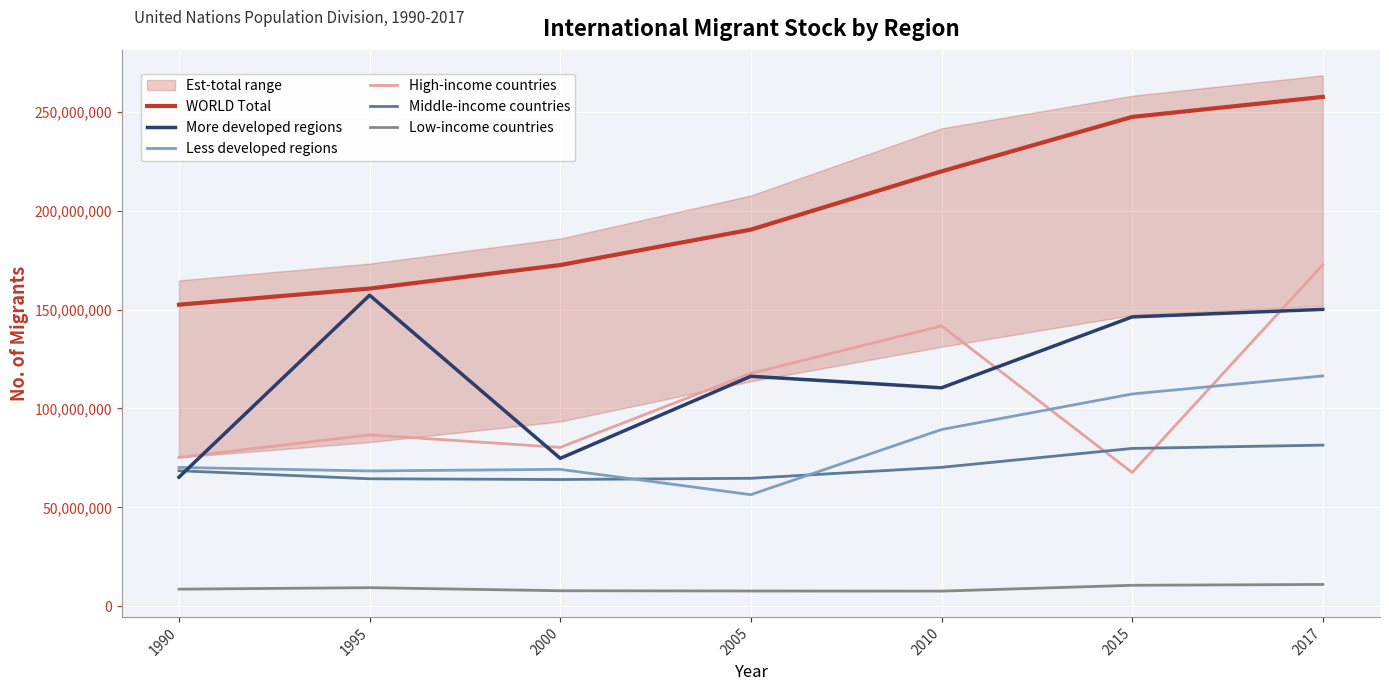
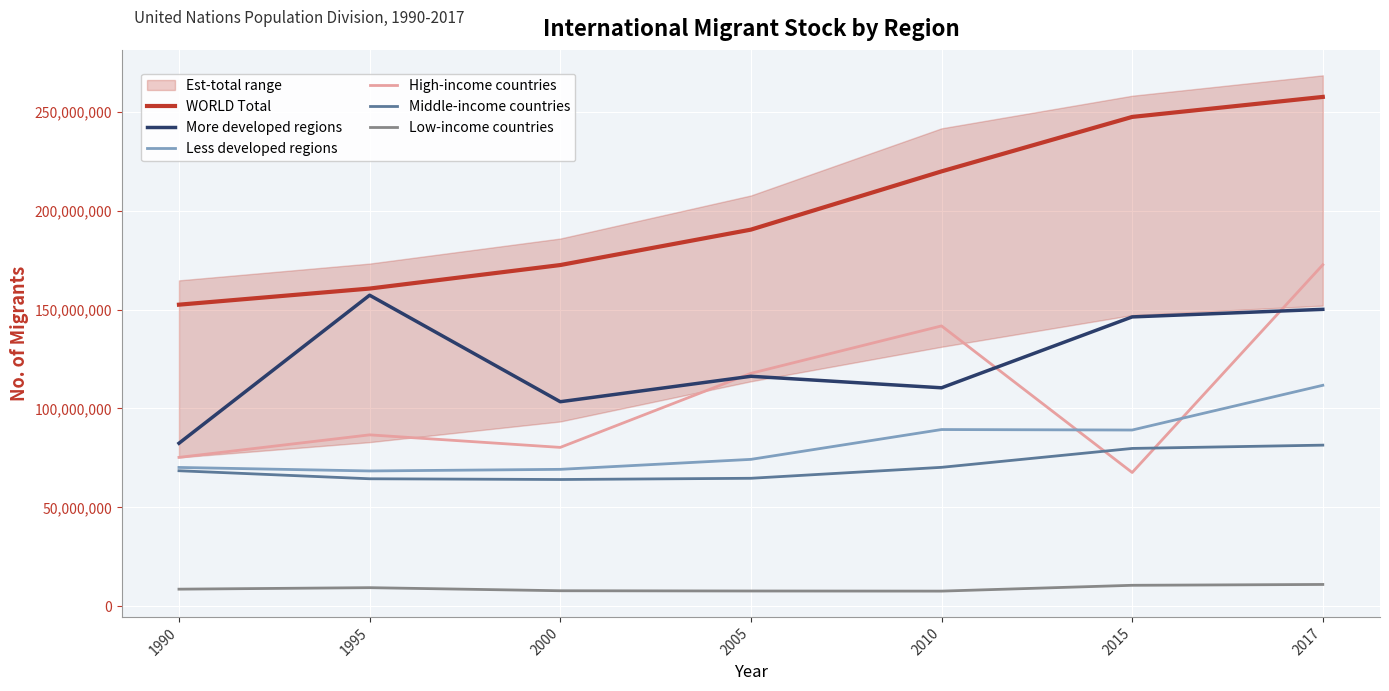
  {
    "More developed regions": {
-     "1990": "65,000,000",
+     "1990": "82,000,000",
      "1995": "157,000,000",
-     "2000": "75,000,000",
+     "2000": "103,000,000",
      "2005": "116,000,000",
      "2010": "110,000,000",
      "2015": "146,000,000",
      "2017": "150,000,000"
    },
    "Less developed regions": {
      "1990": "70,000,000",
      "1995": "68,000,000",
      "2000": "69,000,000",
-     "2005": "56,000,000",
+     "2005": "74,000,000",
      "2010": "89,000,000",
-     "2015": "107,000,000",
-     "2017": "116,000,000"
+     "2015": "89,000,000",
+     "2017": "112,000,000"
    },
    "High-income countries": {
      "1990": "75,000,000",
      "1995": "87,000,000",
      "2000": "80,000,000",
      "2005": "118,000,000",
      "2010": "142,000,000",
      "2015": "68,000,000",
      "2017": "173,000,000"
    }
  }
